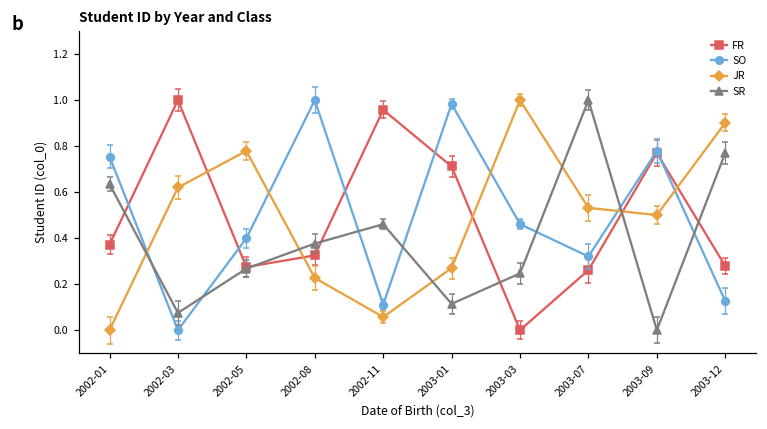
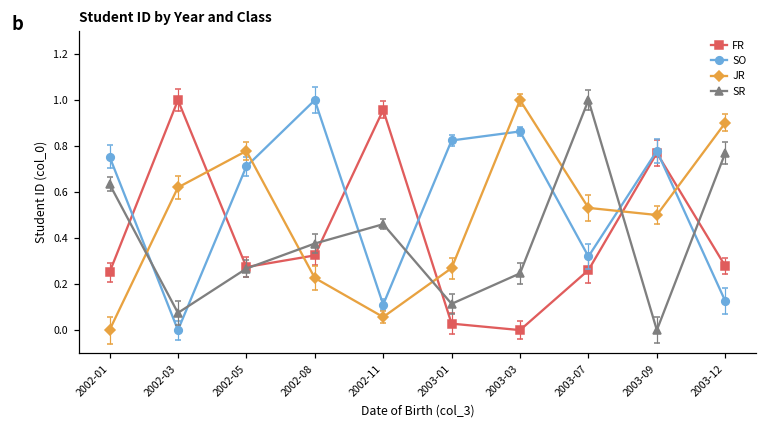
  {
    "FR": {
-     "2002-01": 0.37,
+     "2002-01": 0.25,
      "2002-03": 1.00,
      "2002-11": 0.96,
-     "2003-01": 0.71,
+     "2003-01": 0.03,
      "2003-03": 0.00,
      "2003-12": 0.28
    },
    "SO": {
      "2002-01": 0.75,
      "2002-03": 0.00,
-     "2002-05": 0.40,
+     "2002-05": 0.71,
      "2002-08": 1.00,
      "2002-11": 0.11,
-     "2003-01": 0.98,
-     "2003-03": 0.46,
+     "2003-01": 0.82,
+     "2003-03": 0.86,
      "2003-12": 0.13
    },
    "JR": {
      "2002-01": 0.00,
      "2002-03": 0.62,
      "2002-05": 0.78,
      "2002-08": 0.23,
      "2002-11": 0.06,
      "2003-01": 0.27,
      "2003-03": 1.00,
      "2003-07": 0.53,
      "2003-09": 0.50,
      "2003-12": 0.90
    },
    "SR": {
      "2002-01": 0.64,
      "2002-03": 0.07,
      "2002-11": 0.46,
      "2003-01": 0.11,
      "2003-03": 0.25,
      "2003-07": 1.00,
      "2003-09": 0.00,
      "2003-12": 0.77
    }
  }
